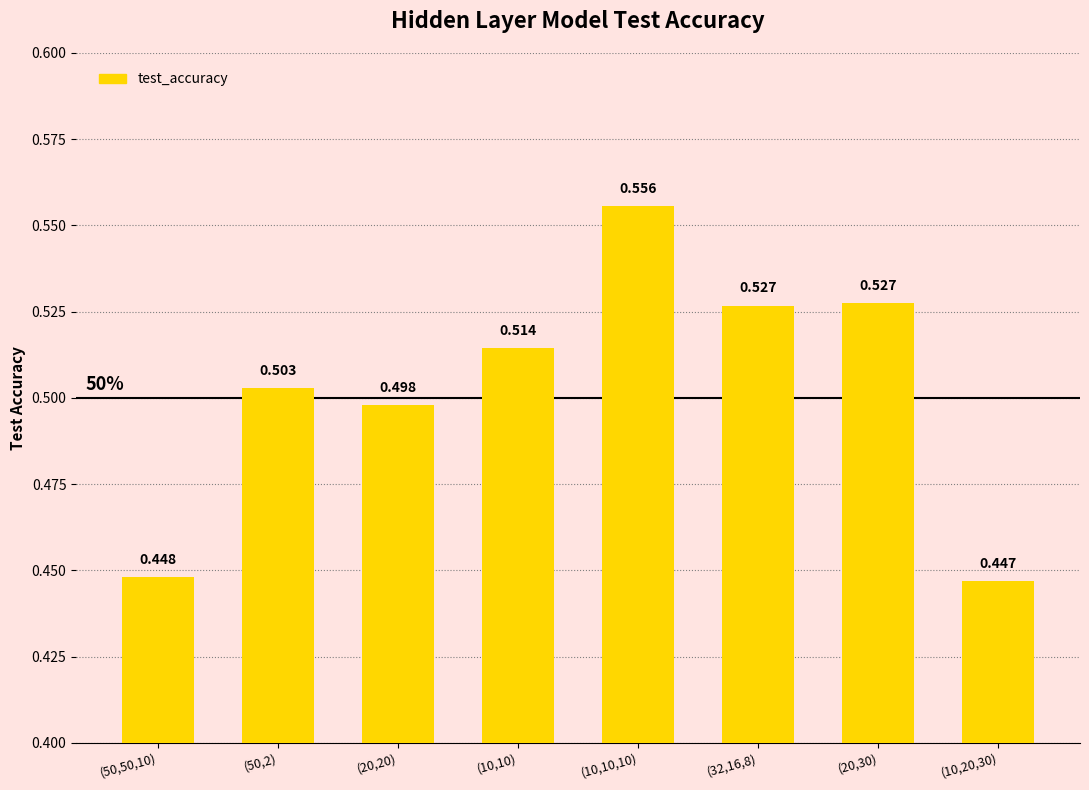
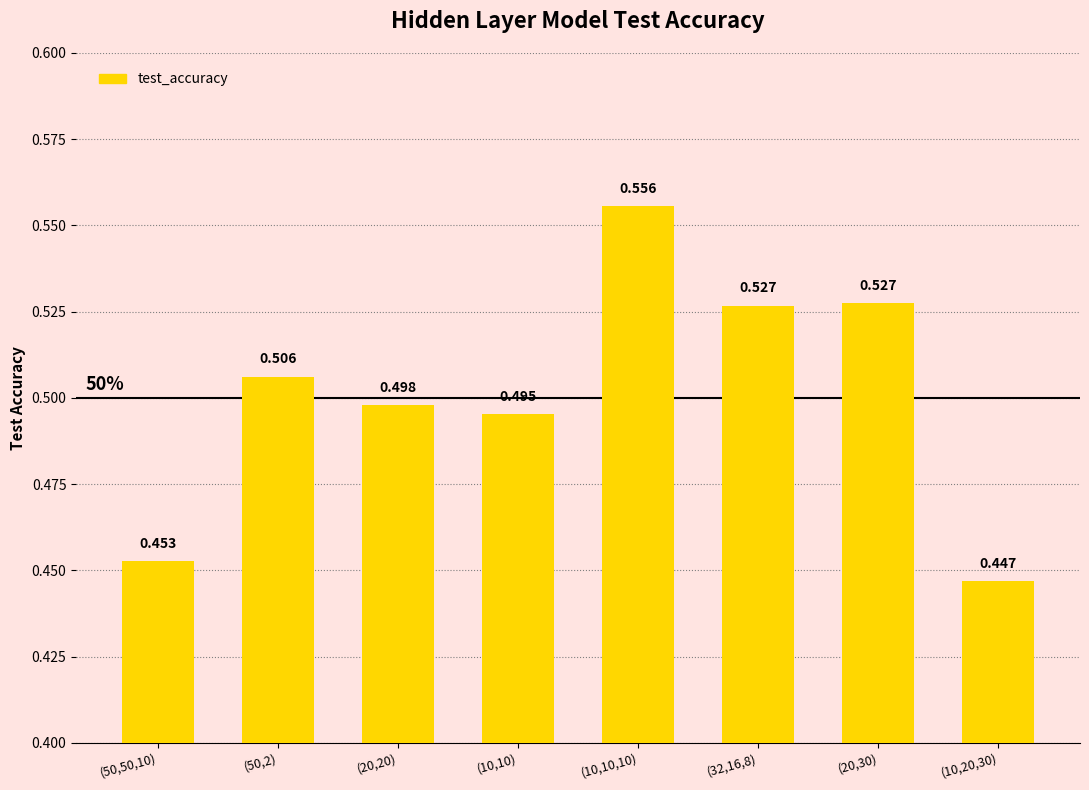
  {
-   "(50,50,10)": 0.448,
-   "(50,2)": 0.503,
+   "(50,50,10)": 0.453,
+   "(50,2)": 0.506,
    "(20,20)": 0.498,
-   "(10,10)": 0.514,
+   "(10,10)": 0.495,
    "(10,10,10)": 0.556,
    "(32,16,8)": 0.527,
    "(20,30)": 0.527,
    "(10,20,30)": 0.447
  }
